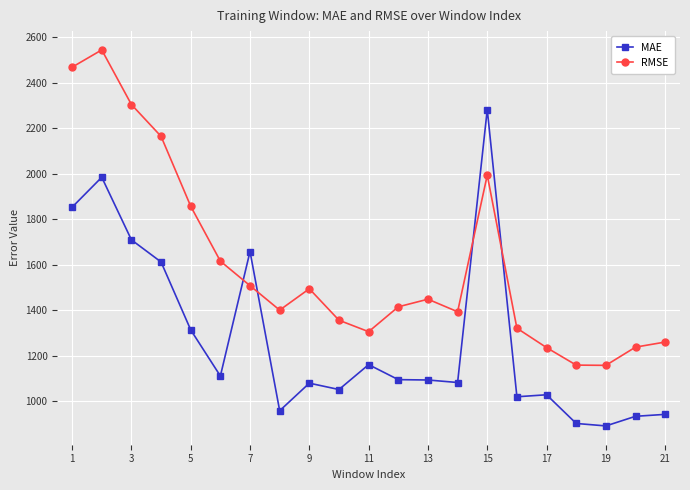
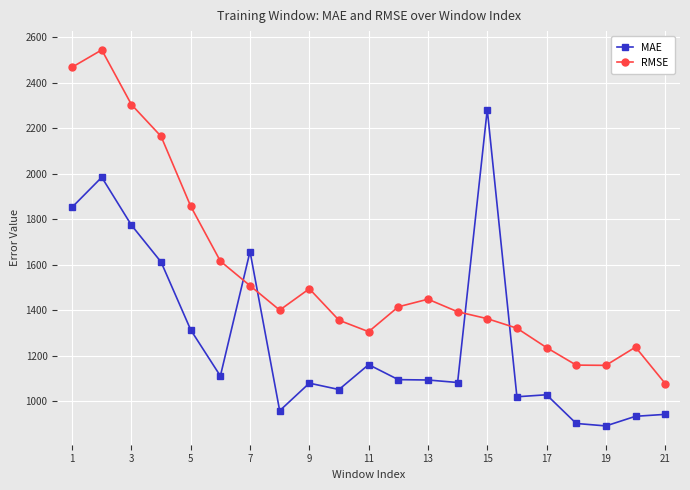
  {
    "MAE": {
      "1": 1850,
-     "3": 1710,
+     "3": 1770,
      "5": 1310,
      "7": 1660,
      "9": 1080,
      "11": 1160,
      "13": 1090,
      "15": 2280,
      "17": 1030,
      "19": 890,
      "21": 940
    },
    "RMSE": {
      "1": 2470,
      "3": 2300,
      "5": 1860,
      "7": 1510,
      "9": 1490,
      "11": 1310,
      "13": 1450,
-     "15": 1990,
+     "15": 1360,
      "17": 1240,
      "19": 1160,
-     "21": 1260
+     "21": 1080
    }
  }
